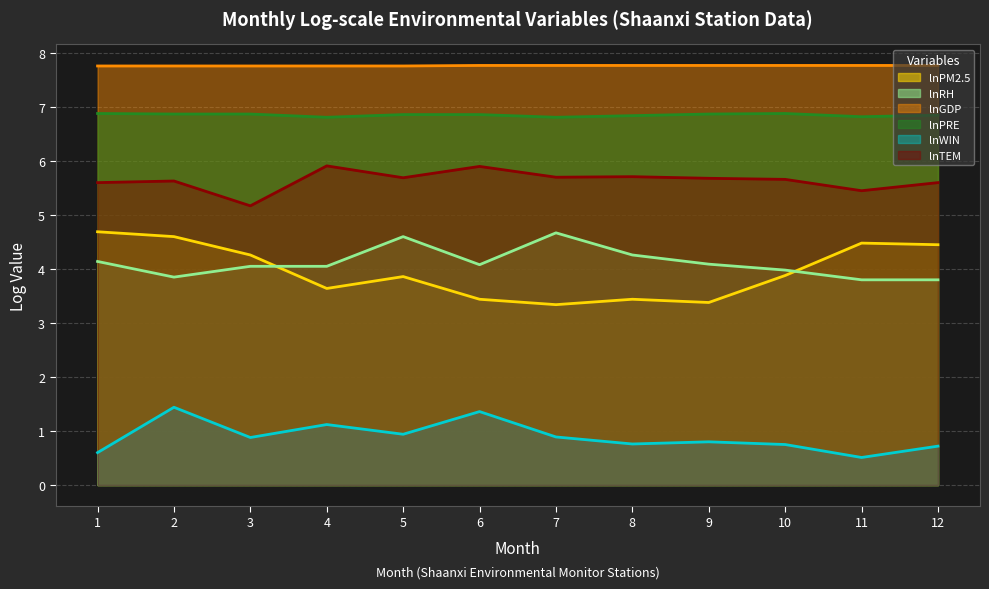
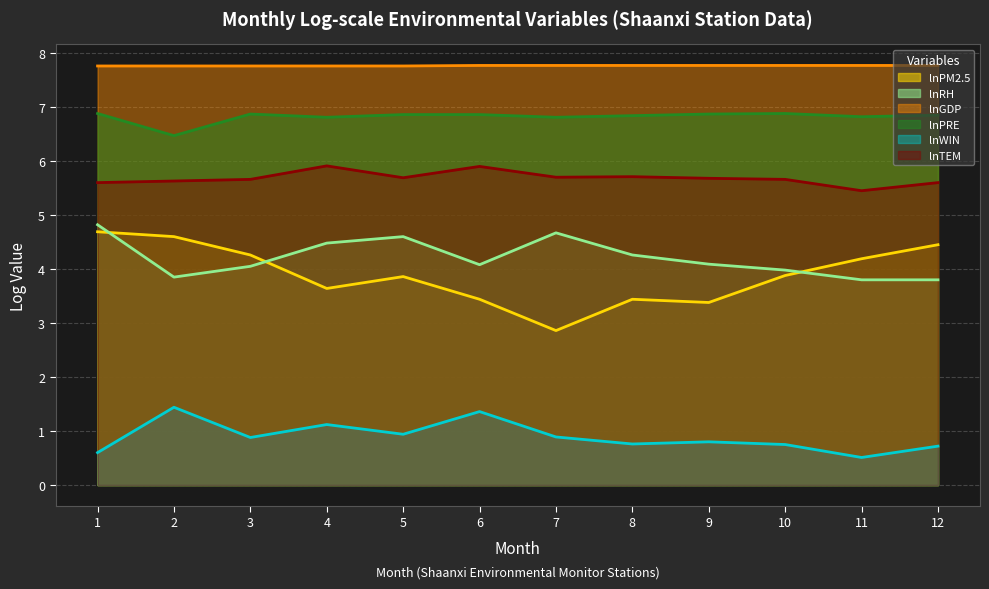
  {
    "lnPM2.5": {
      "1": 4.7,
      "2": 4.6,
      "3": 4.3,
      "4": 3.6,
      "5": 3.9,
      "6": 3.4,
-     "7": 3.3,
+     "7": 2.9,
      "8": 3.4,
      "9": 3.4,
      "10": 3.9,
-     "11": 4.5,
+     "11": 4.2,
      "12": 4.5
    },
    "lnRH": {
-     "1": 4.1,
+     "1": 4.8,
      "2": 3.9,
      "3": 4.1,
-     "4": 4.1,
+     "4": 4.5,
      "5": 4.6,
      "6": 4.1,
      "7": 4.7,
      "8": 4.3,
      "9": 4.1,
      "10": 4.0,
      "11": 3.8,
      "12": 3.8
    },
    "lnGDP": {
      "1": 7.8,
      "2": 7.8,
      "3": 7.8,
      "4": 7.8,
      "5": 7.8,
      "6": 7.8,
      "7": 7.8,
      "8": 7.8,
      "9": 7.8,
      "10": 7.8,
      "11": 7.8
    },
    "lnPRE": {
      "1": 6.9,
-     "2": 6.9,
+     "2": 6.5,
      "3": 6.9,
      "4": 6.8,
      "5": 6.9,
      "6": 6.9,
      "7": 6.8,
      "8": 6.8,
      "9": 6.9,
      "10": 6.9,
      "11": 6.8
    },
    "lnWIN": {
      "1": 0.6,
      "2": 1.4,
      "3": 0.9,
      "4": 1.1,
      "5": 0.9,
      "6": 1.4,
      "7": 0.9,
      "8": 0.8,
      "9": 0.8,
      "10": 0.8,
      "11": 0.5,
      "12": 0.7
    },
    "lnTEM": {
      "1": 5.6,
      "2": 5.6,
-     "3": 5.2,
+     "3": 5.7,
      "4": 5.9,
      "5": 5.7,
      "6": 5.9,
      "7": 5.7,
      "8": 5.7,
      "9": 5.7,
      "10": 5.7,
      "11": 5.5,
      "12": 5.6
    }
  }
